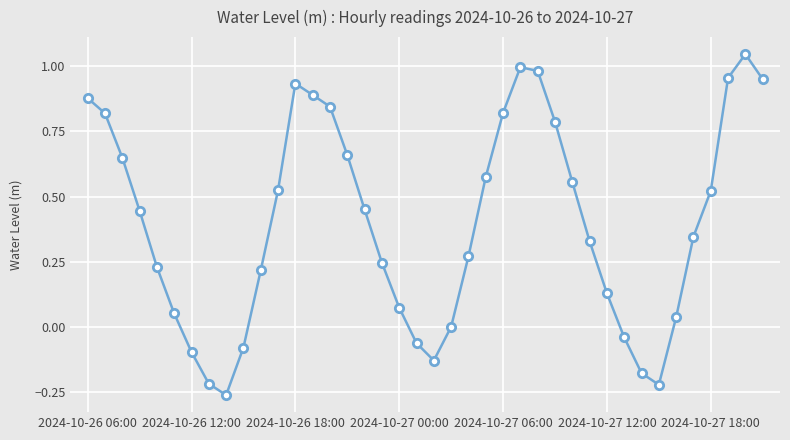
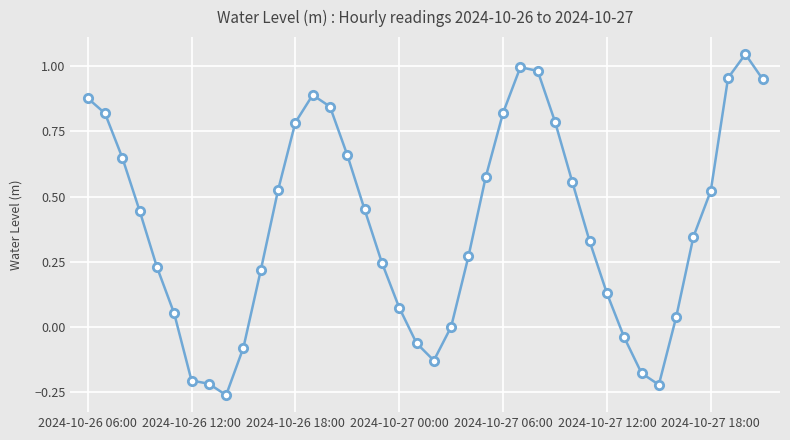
  {
    "2024-10-26 06:00": 0.88,
-   "2024-10-26 12:00": -0.10,
-   "2024-10-26 18:00": 0.93,
+   "2024-10-26 12:00": -0.21,
+   "2024-10-26 18:00": 0.78,
    "2024-10-27 00:00": 0.07,
    "2024-10-27 06:00": 0.82,
    "2024-10-27 12:00": 0.13,
    "2024-10-27 18:00": 0.52
  }
